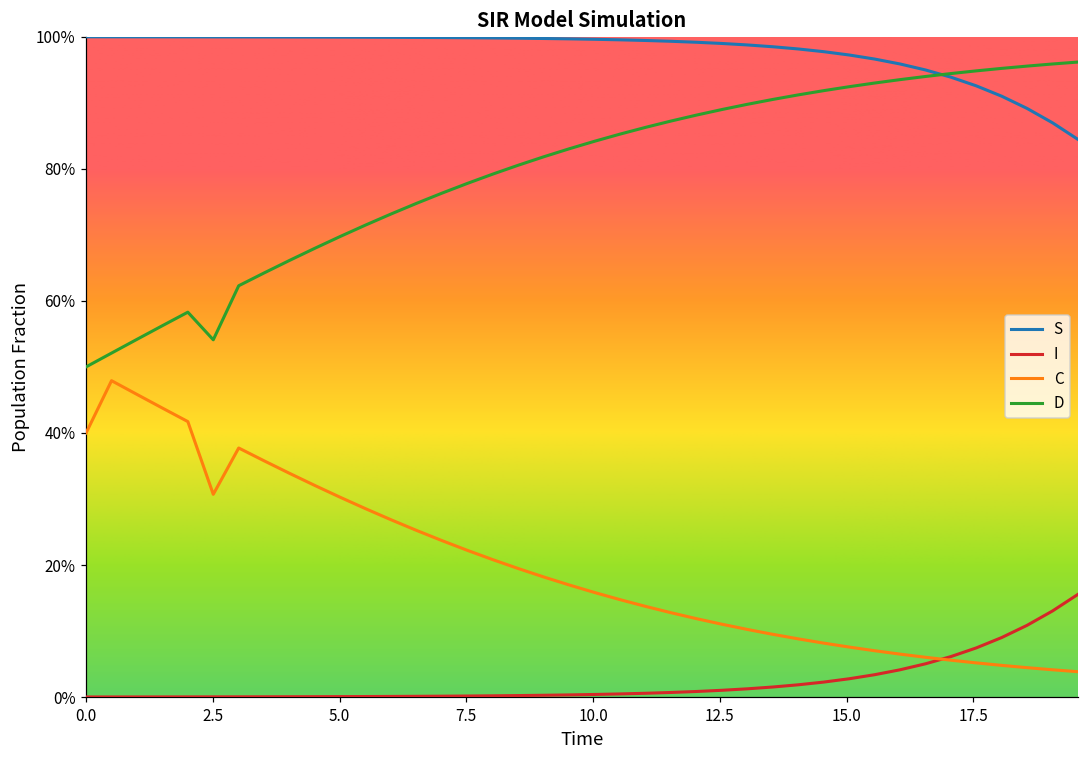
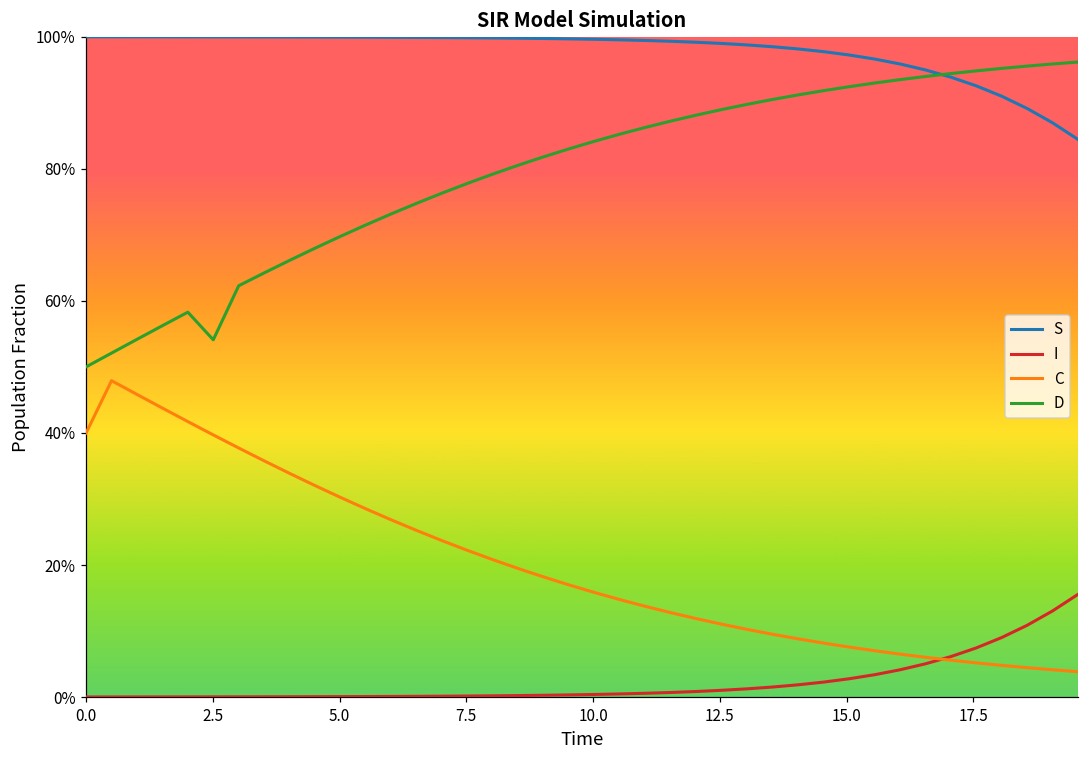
  {
    "S": {
      "0.0": "100%",
      "2.5": "100%"
    },
    "I": {
      "0.0": "0%",
      "2.5": "0%"
    },
    "C": {
      "0.0": "40%",
-     "2.5": "31%"
+     "2.5": "40%"
    },
    "D": {
      "0.0": "50%",
      "2.5": "54%"
    }
  }
